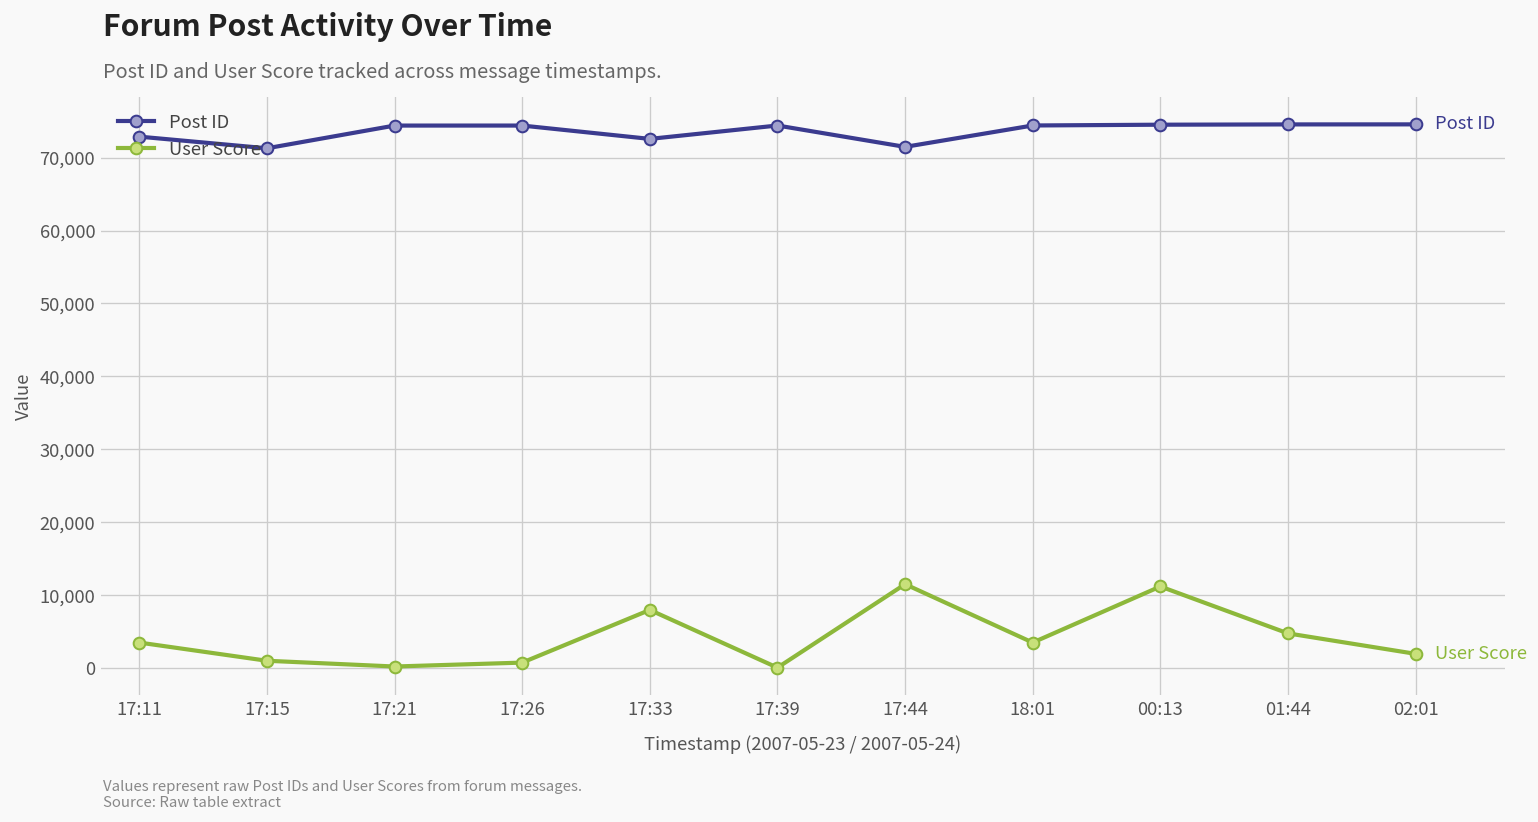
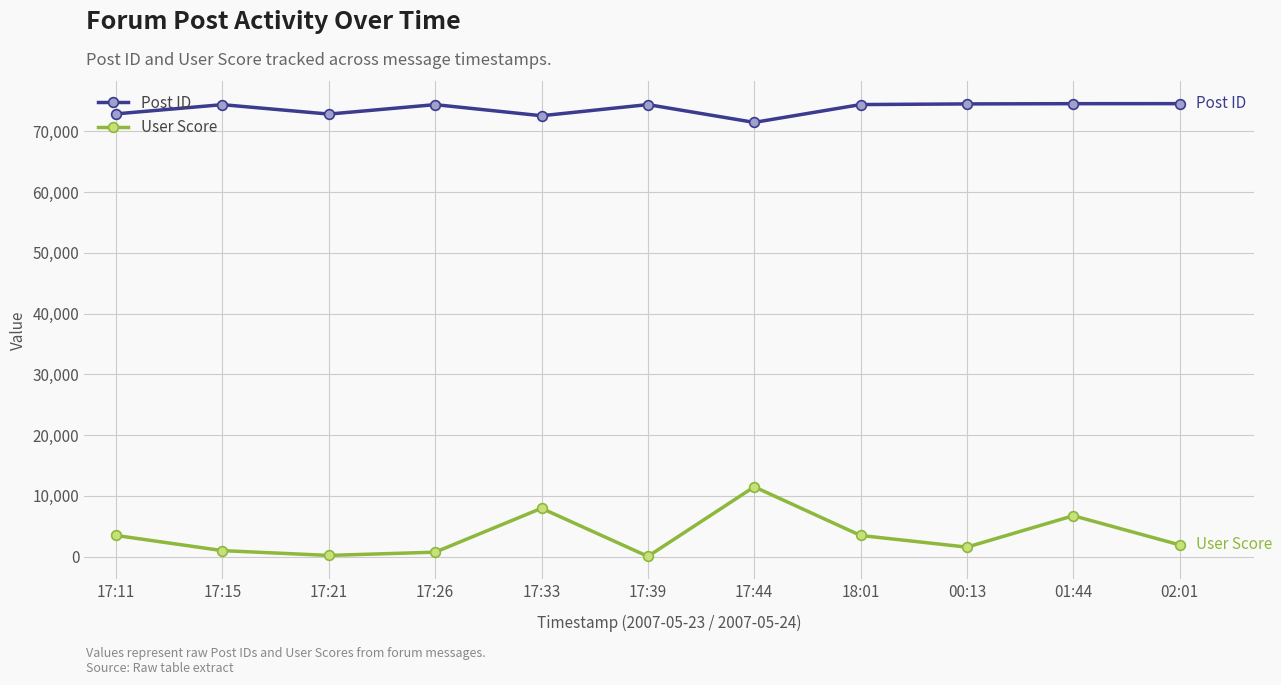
  {
    "Post ID": {
      "17:11": "73,000",
-     "17:15": "71,000",
-     "17:21": "74,000",
+     "17:15": "74,000",
+     "17:21": "73,000",
      "17:26": "74,000",
      "17:33": "73,000",
      "17:39": "74,000",
      "17:44": "71,000",
      "18:01": "74,000",
      "00:13": "75,000",
      "01:44": "75,000",
      "02:01": "75,000"
    },
    "User Score": {
      "17:11": "3,000",
      "17:15": "1,000",
      "17:21": "0",
      "17:26": "1,000",
      "17:33": "8,000",
      "17:39": "0",
      "17:44": "12,000",
      "18:01": "3,000",
-     "00:13": "11,000",
-     "01:44": "5,000",
+     "00:13": "2,000",
+     "01:44": "7,000",
      "02:01": "2,000"
    }
  }
